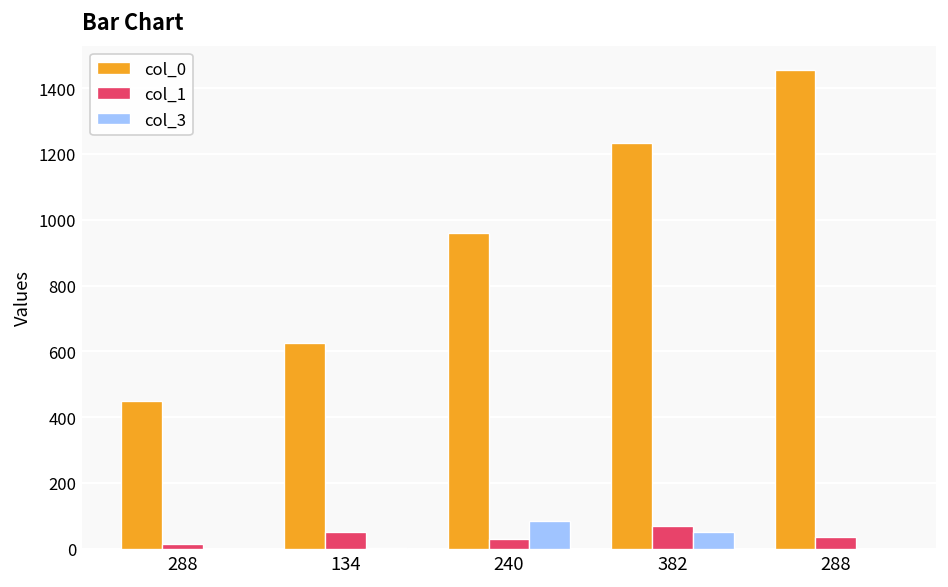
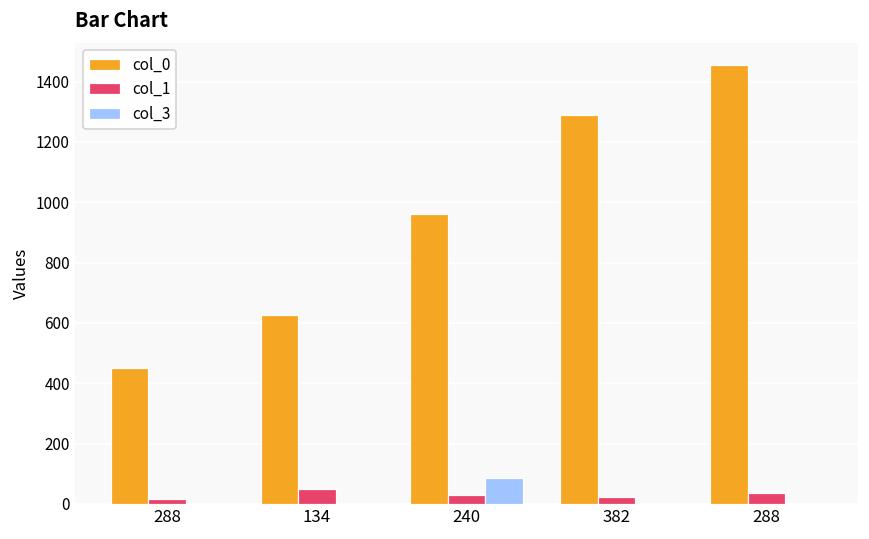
  {
    "col_0": {
      "134": 630,
      "240": 960,
-     "382": 1230
+     "382": 1290
    },
    "col_1": {
      "134": 50,
      "240": 30,
-     "382": 70
+     "382": 20
    },
    "col_3": {
      "240": 90,
-     "382": 50
+     "382": 0
    }
  }
